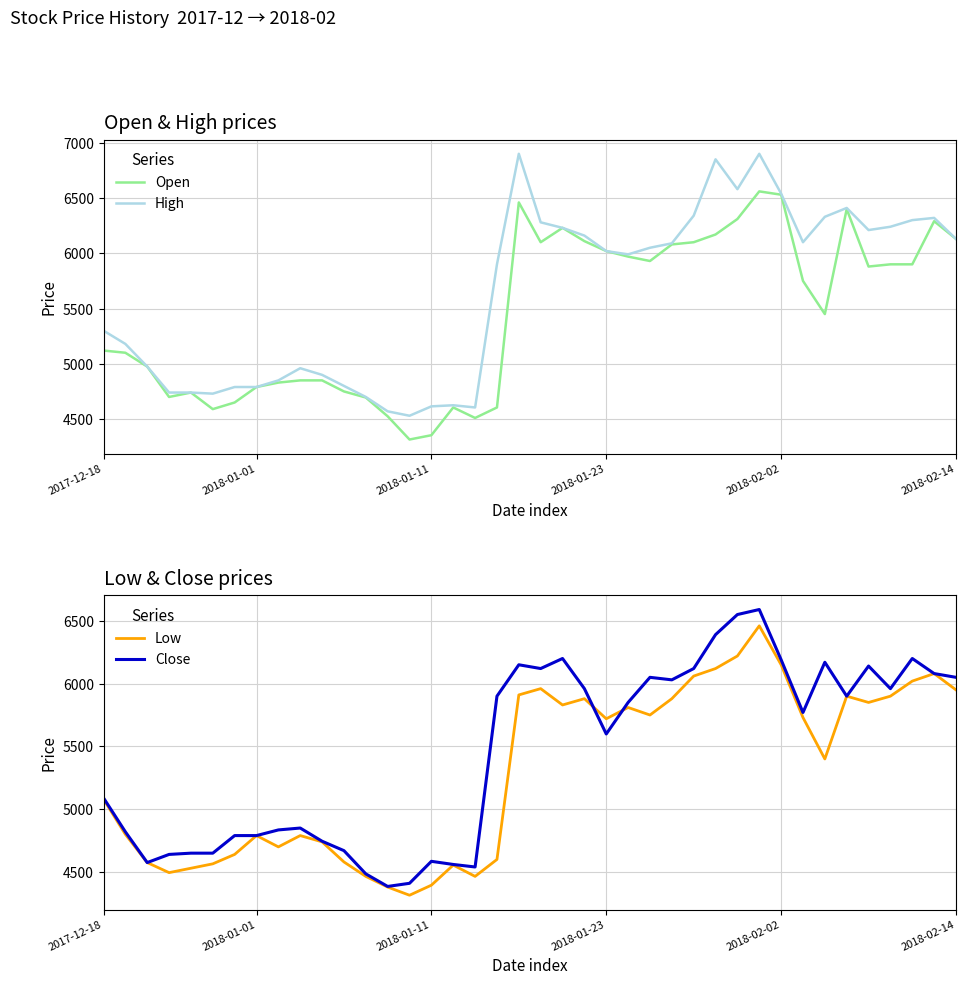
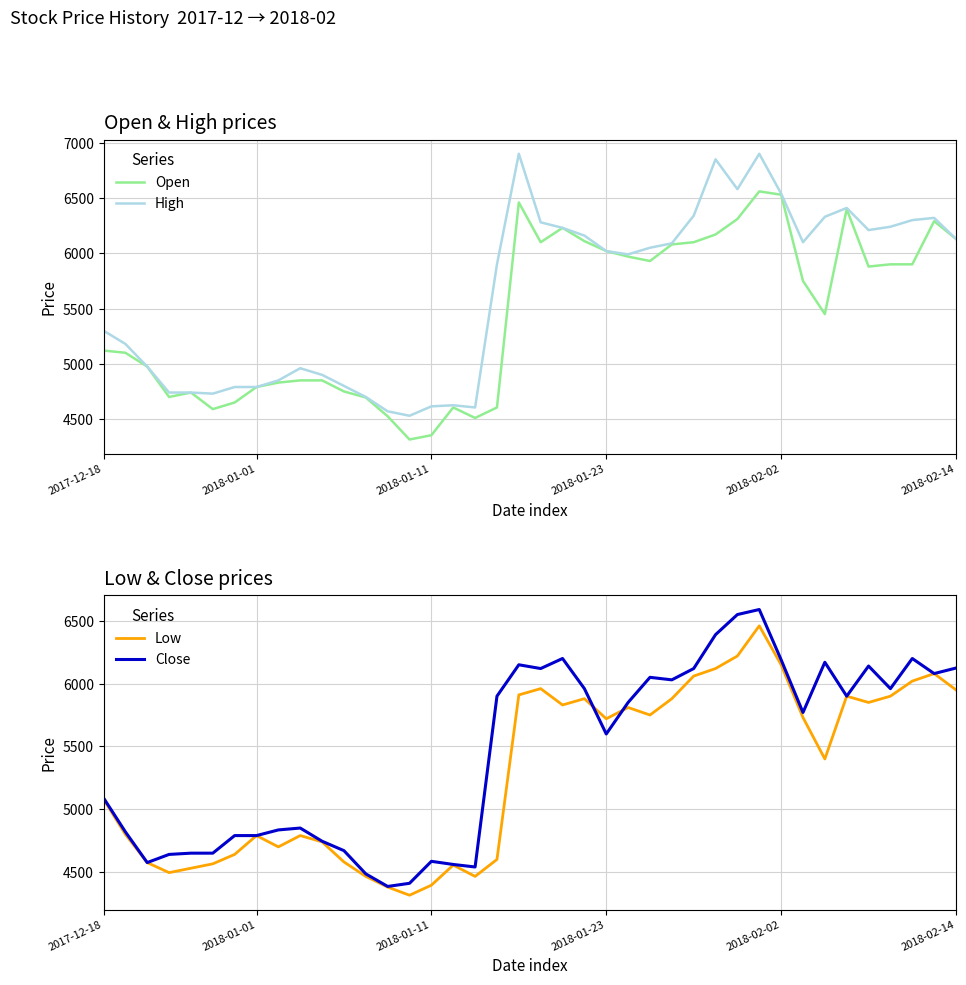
  {
    "Open & High prices": {
      "Open": {
        "2017-12-18": 5120,
        "2018-01-11": 4350
      },
      "High": {
        "2017-12-18": 5300,
        "2018-01-11": 4620
      }
    },
    "Low & Close prices": {
      "Low": {
        "2018-01-11": 4400,
        "2018-01-23": 5720,
        "2018-02-02": 6150,
        "2018-02-14": 5950
      },
      "Close": {
        "2018-01-11": 4590,
        "2018-01-23": 5600,
        "2018-02-02": 6190,
-       "2018-02-14": 6050
+       "2018-02-14": 6120
      }
    }
  }
